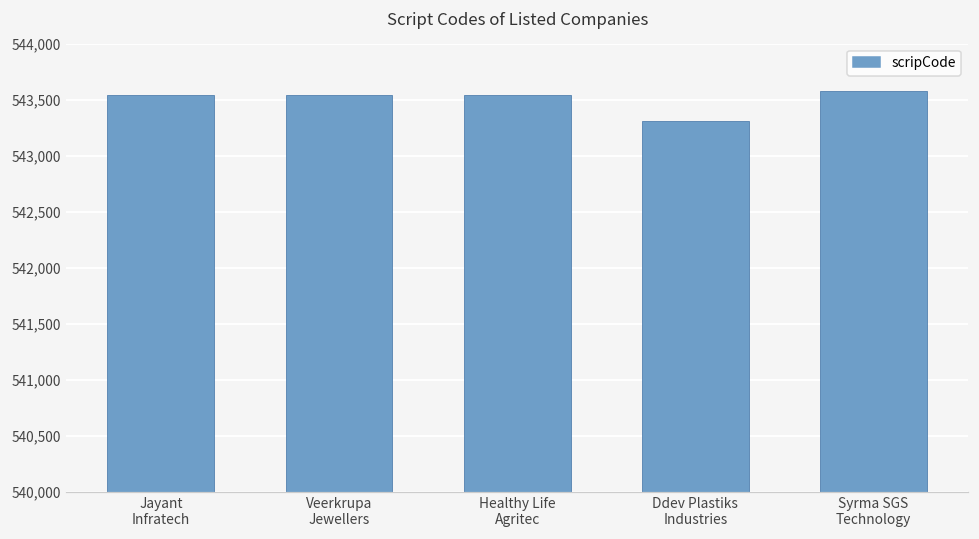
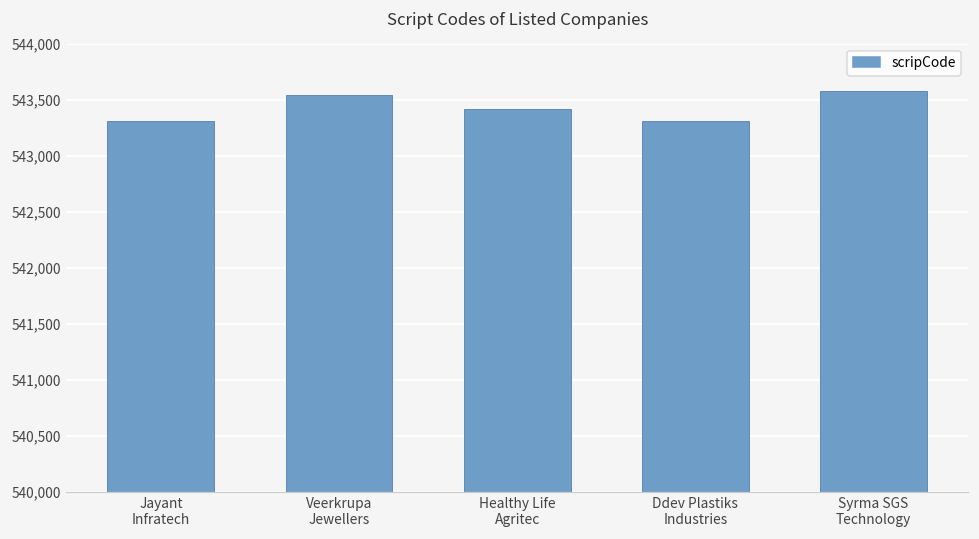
  {
-   "Jayant Infratech": "543,540",
+   "Jayant Infratech": "543,310",
    "Veerkrupa Jewellers": "543,550",
-   "Healthy Life Agritec": "543,550",
+   "Healthy Life Agritec": "543,420",
    "Ddev Plastiks Industries": "543,310",
    "Syrma SGS Technology": "543,570"
  }
